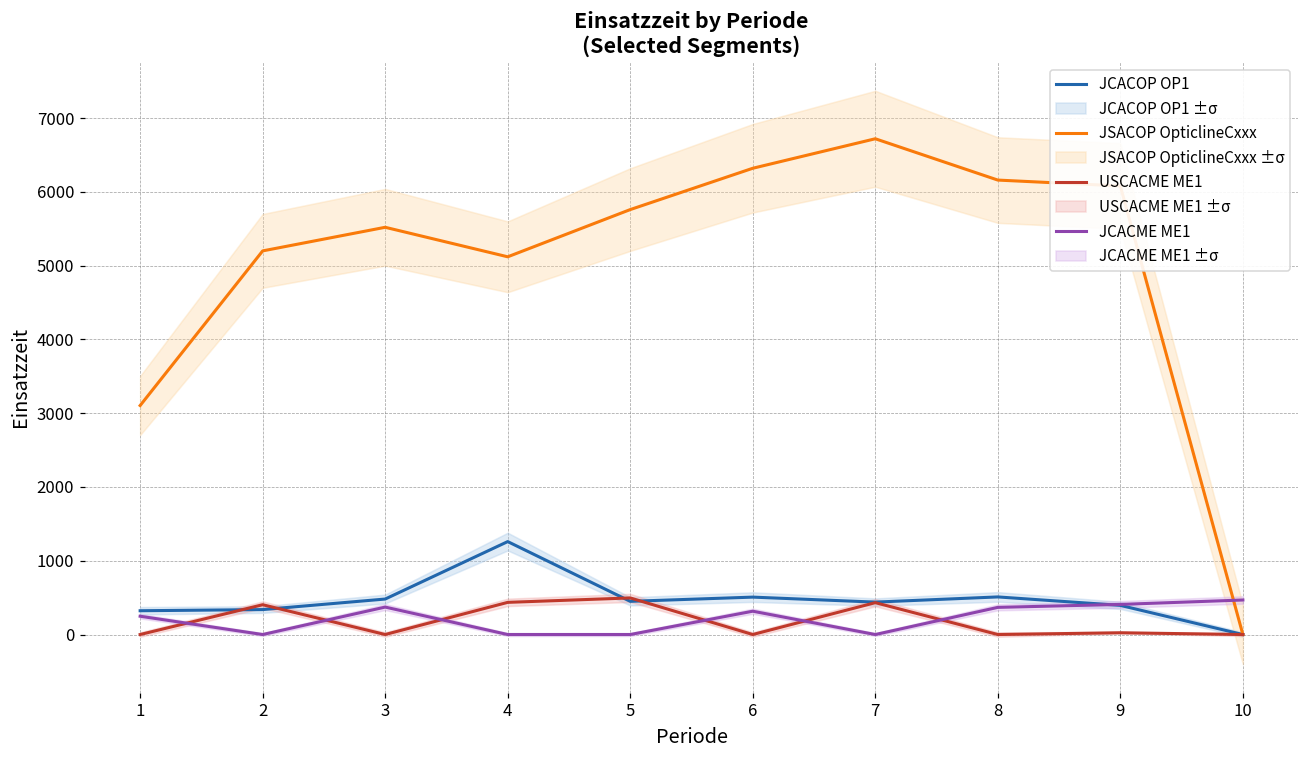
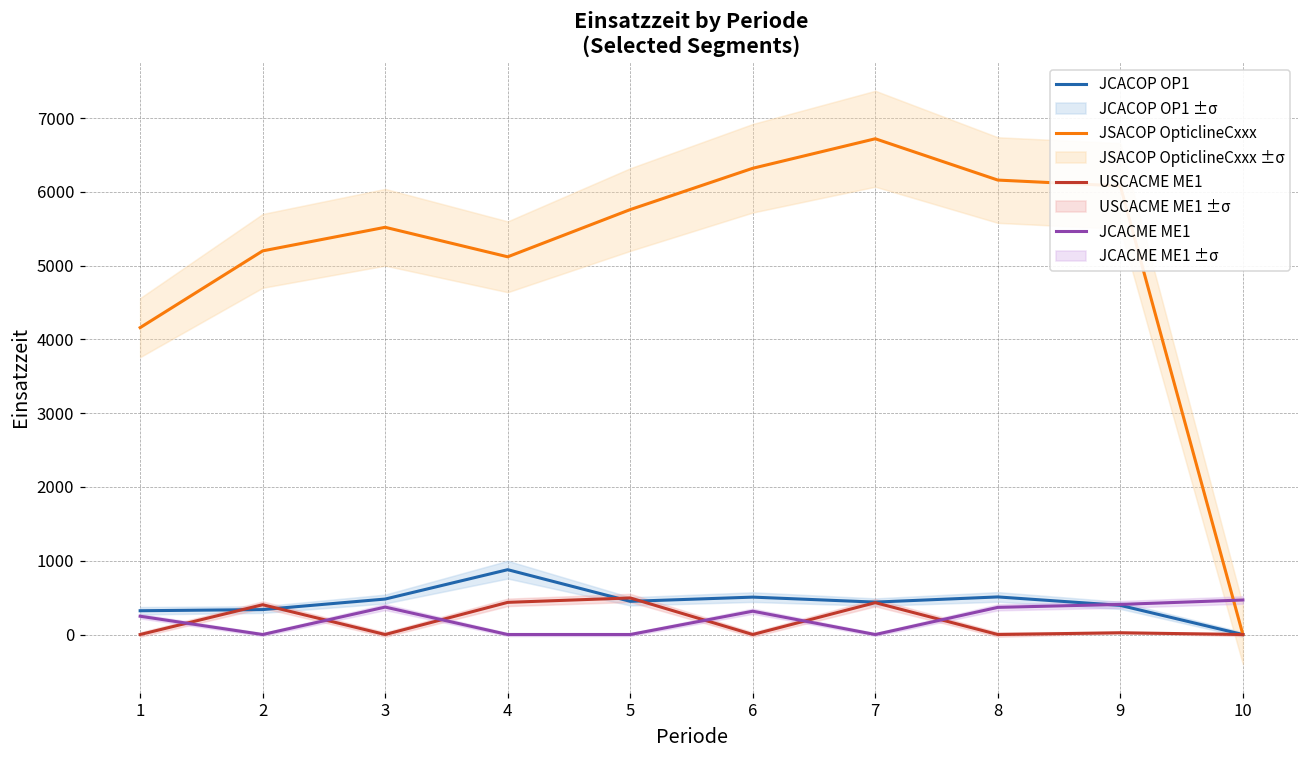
  {
    "JCACOP OP1": {
      "1": 300,
      "2": 300,
      "3": 500,
-     "4": 1300,
+     "4": 900,
      "5": 400,
      "6": 500,
      "8": 500
    },
    "JSACOP OpticlineCxxx": {
-     "1": 3100,
+     "1": 4200,
      "2": 5200,
      "3": 5500,
      "4": 5100,
      "5": 5800,
      "6": 6300,
      "7": 6700,
      "8": 6200
    },
    "USCACME ME1": {
      "4": 400
    },
    "JCACME ME1": {
      "3": 400,
      "8": 400,
      "10": 500
    }
  }
